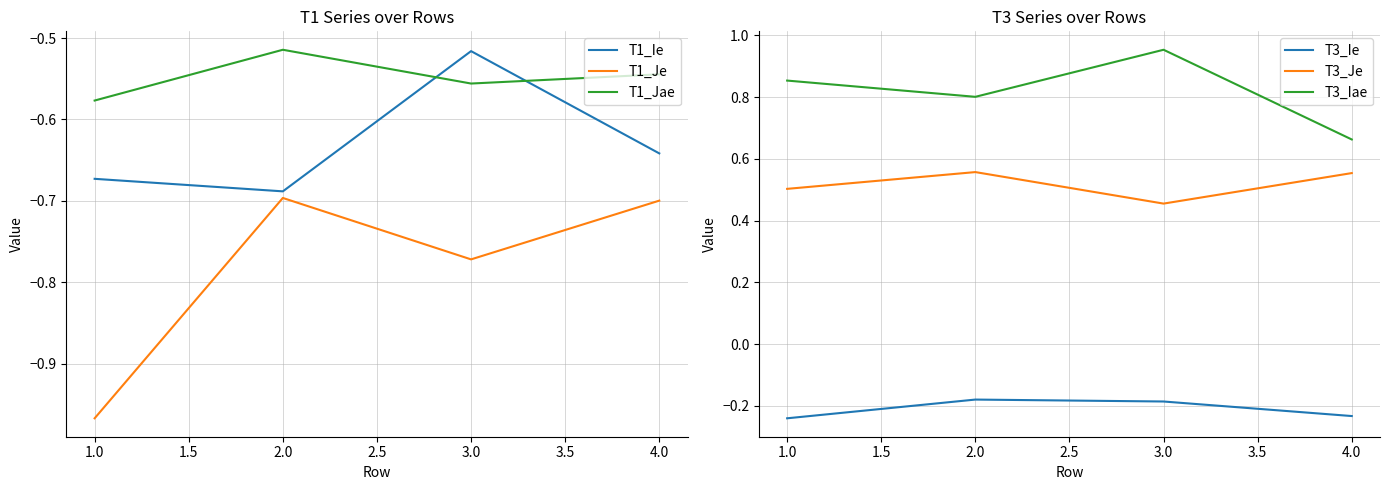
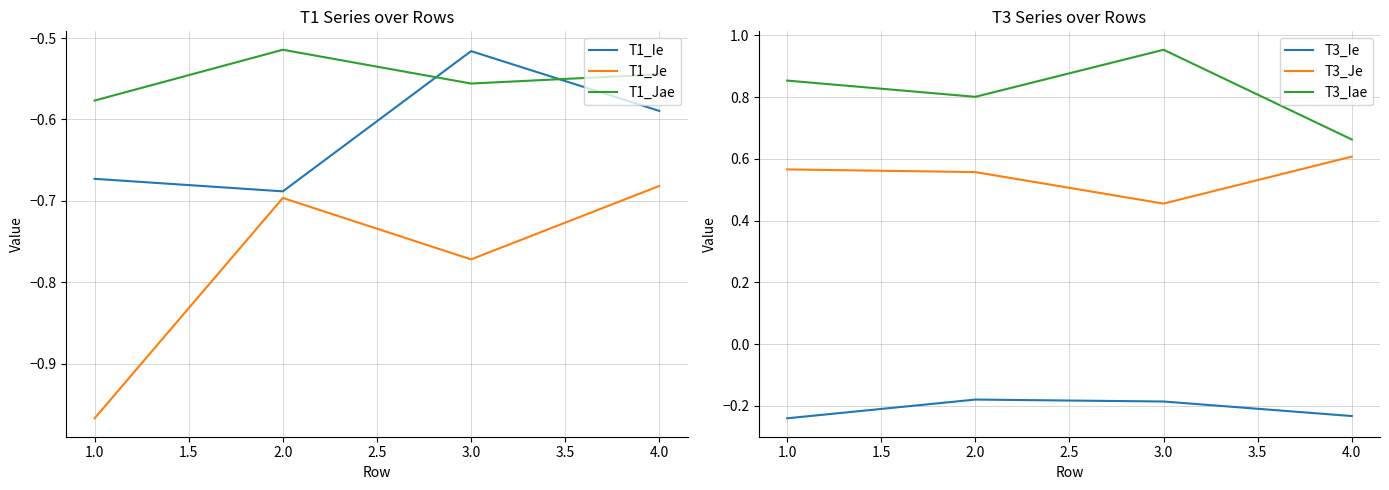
  {
    "T1 Series over Rows": {
      "T1_Ie": {
        "1.0": -0.67,
        "2.0": -0.69,
        "3.0": -0.52,
-       "4.0": -0.64
+       "4.0": -0.59
      },
      "T1_Je": {
        "1.0": -0.97,
        "2.0": -0.70,
        "3.0": -0.77,
-       "4.0": -0.70
+       "4.0": -0.68
      },
      "T1_Jae": {
        "1.0": -0.58,
        "2.0": -0.51,
        "3.0": -0.56
      }
    },
    "T3 Series over Rows": {
      "T3_Ie": {
        "1.0": -0.24,
        "2.0": -0.18,
        "3.0": -0.19,
        "4.0": -0.23
      },
      "T3_Je": {
-       "1.0": 0.50,
+       "1.0": 0.57,
        "2.0": 0.56,
        "3.0": 0.46,
-       "4.0": 0.55
+       "4.0": 0.61
      },
      "T3_Iae": {
        "1.0": 0.85,
        "2.0": 0.80,
        "3.0": 0.95,
        "4.0": 0.66
      }
    }
  }
